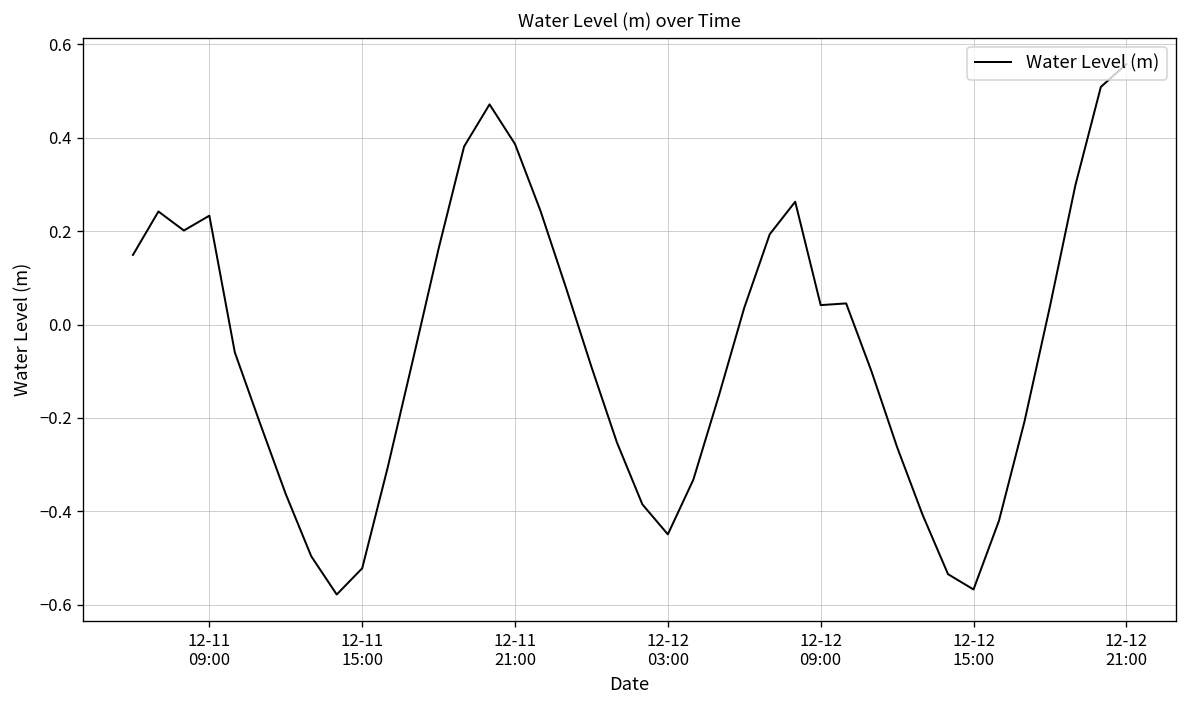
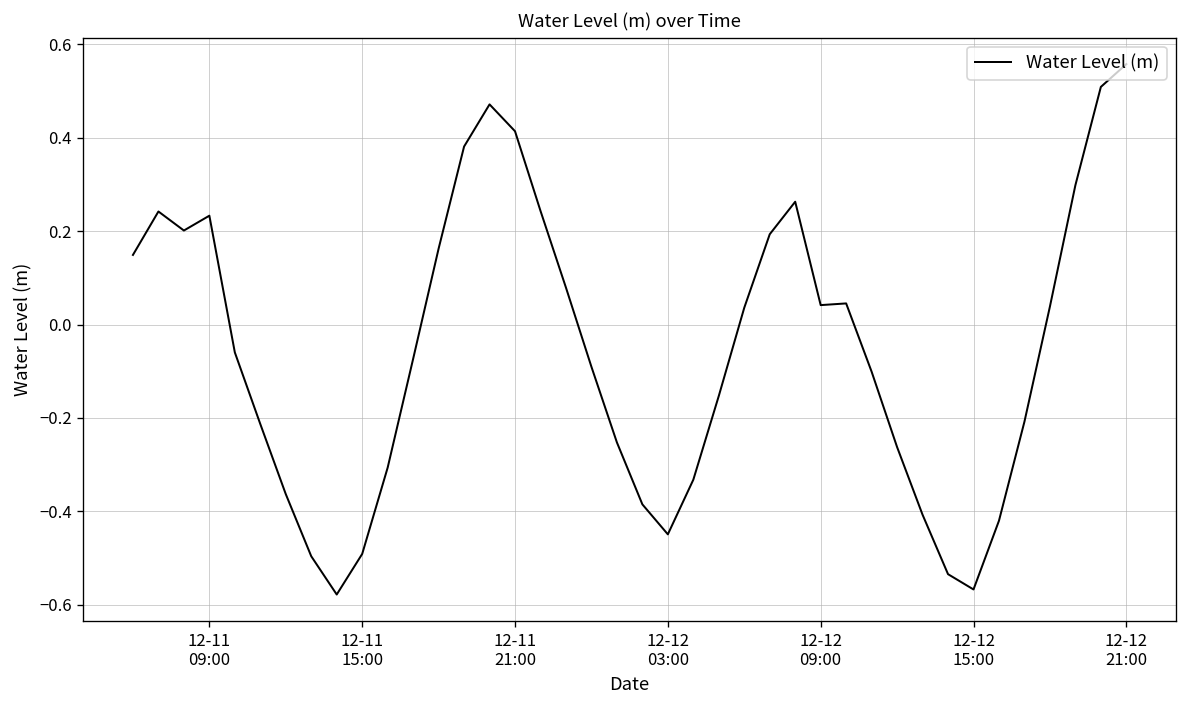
  {
    "12-11 09:00": 0.23,
-   "12-11 15:00": -0.52,
-   "12-11 21:00": 0.39,
+   "12-11 15:00": -0.49,
+   "12-11 21:00": 0.41,
    "12-12 03:00": -0.45,
    "12-12 09:00": 0.04,
    "12-12 15:00": -0.57
  }
